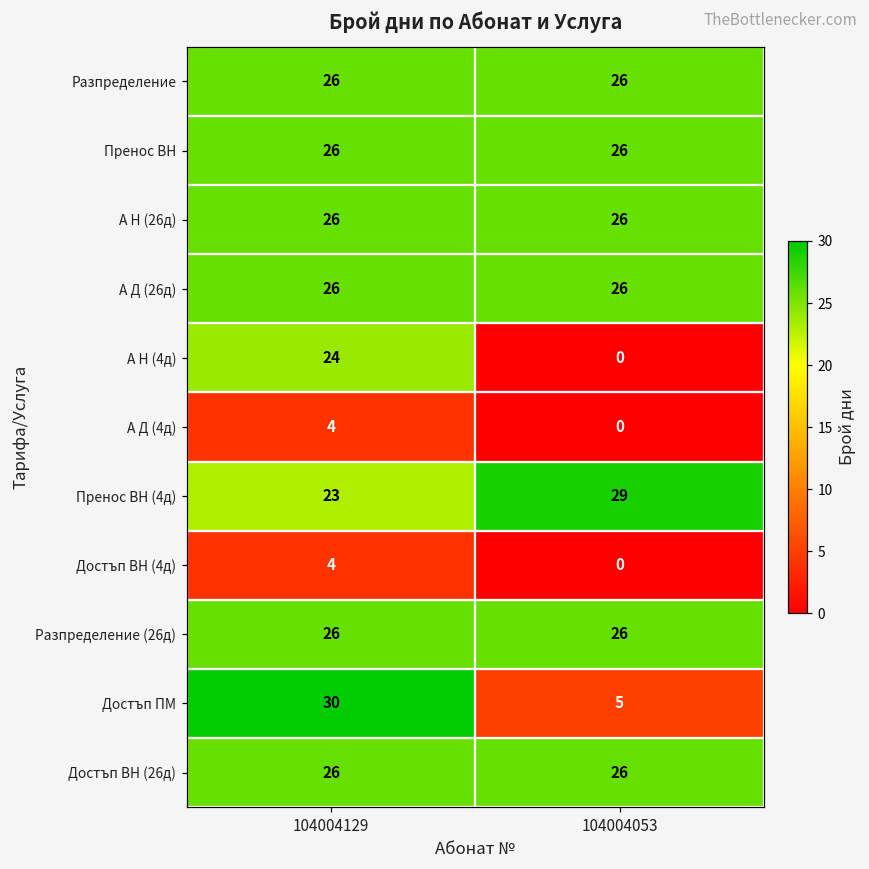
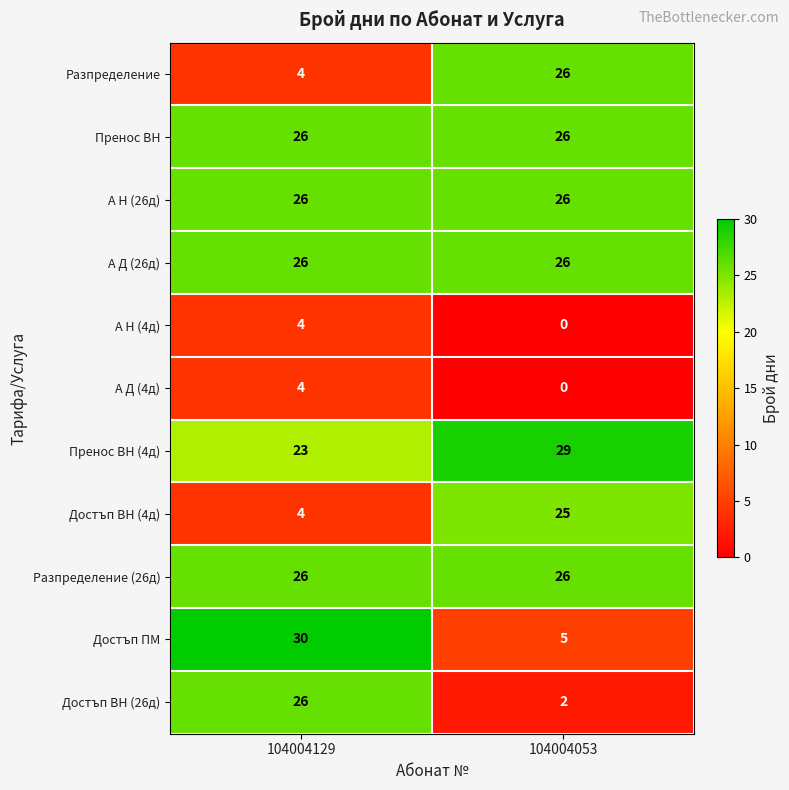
  {
    "Разпределение": {
-     "104004129": 26,
+     "104004129": 4,
      "104004053": 26
    },
    "Пренос ВН": {
      "104004129": 26,
      "104004053": 26
    },
    "А Н (26д)": {
      "104004129": 26,
      "104004053": 26
    },
    "А Д (26д)": {
      "104004129": 26,
      "104004053": 26
    },
    "А Н (4д)": {
-     "104004129": 24,
+     "104004129": 4,
      "104004053": 0
    },
    "А Д (4д)": {
      "104004129": 4,
      "104004053": 0
    },
    "Пренос ВН (4д)": {
      "104004129": 23,
      "104004053": 29
    },
    "Достъп ВН (4д)": {
      "104004129": 4,
-     "104004053": 0
+     "104004053": 25
    },
    "Разпределение (26д)": {
      "104004129": 26,
      "104004053": 26
    },
    "Достъп ПМ": {
      "104004129": 30,
      "104004053": 5
    },
    "Достъп ВН (26д)": {
      "104004129": 26,
-     "104004053": 26
+     "104004053": 2
    }
  }
